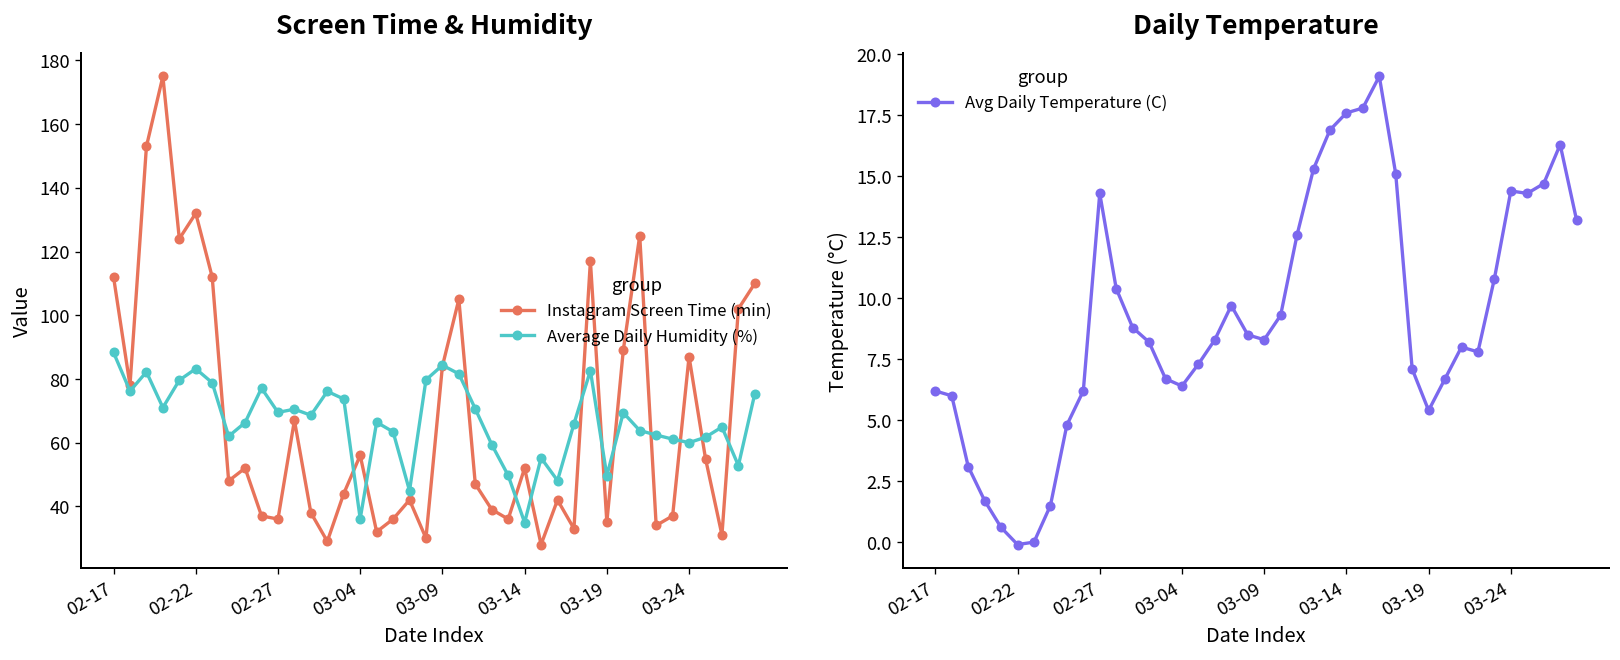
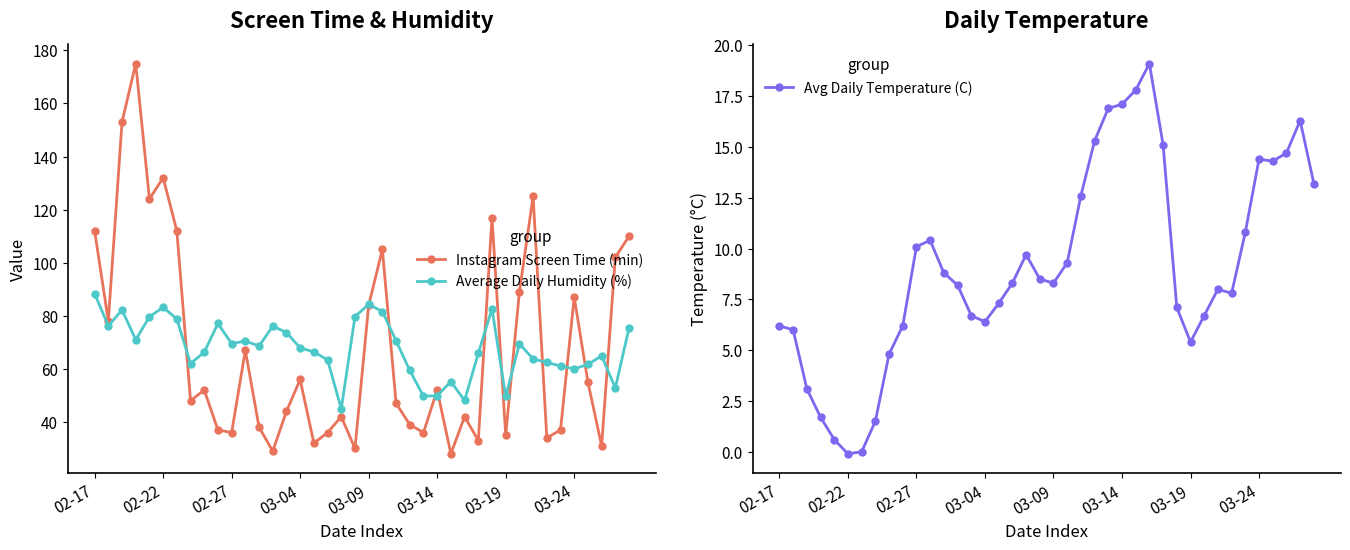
  {
    "Screen Time & Humidity": {
      "Instagram Screen Time (min)": {
        "02-17": 112,
        "02-22": 132,
        "02-27": 36,
        "03-04": 56,
        "03-14": 52,
        "03-19": 35,
        "03-24": 87
      },
      "Average Daily Humidity (%)": {
        "02-17": 88,
        "02-22": 83,
        "02-27": 70,
-       "03-04": 36,
-       "03-14": 35,
+       "03-04": 68,
+       "03-14": 50,
        "03-19": 50,
        "03-24": 60
      }
    },
    "Daily Temperature": {
      "02-17": 6.2,
      "02-22": -0.1,
-     "02-27": 14.3,
+     "02-27": 10.1,
      "03-04": 6.4,
      "03-09": 8.3,
-     "03-14": 17.6,
+     "03-14": 17.1,
      "03-19": 5.4,
      "03-24": 14.4
    }
  }
